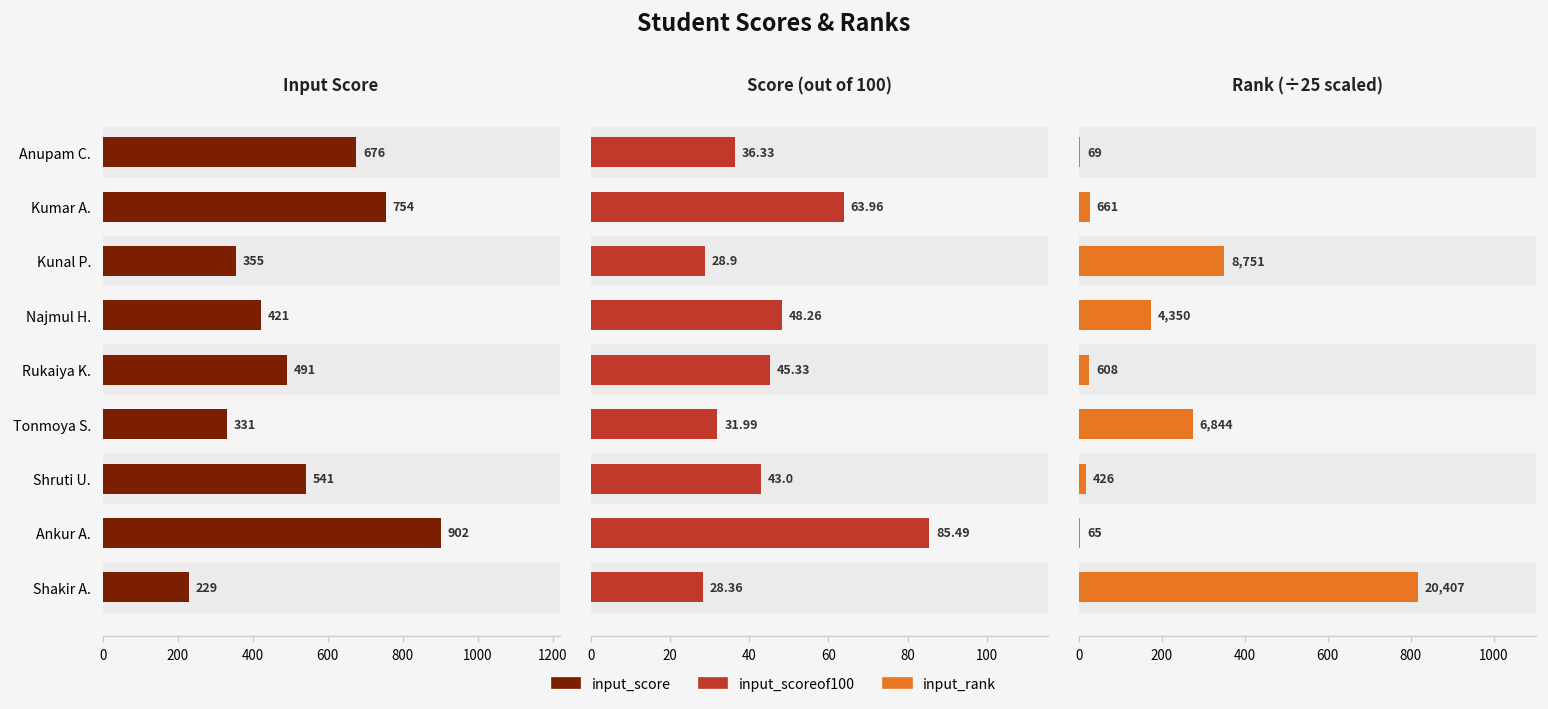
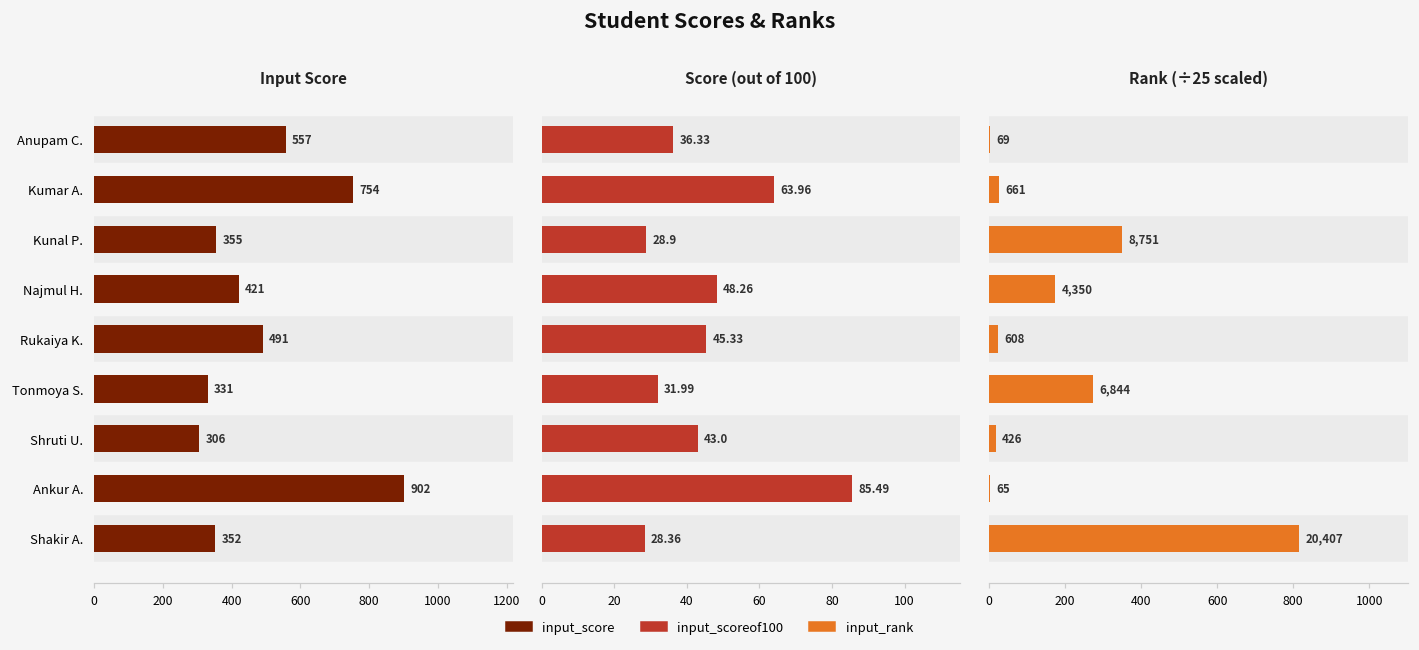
  {
    "Input Score": {
-     "Anupam C.": 676,
+     "Anupam C.": 557,
      "Kumar A.": 754,
      "Kunal P.": 355,
      "Najmul H.": 421,
      "Rukaiya K.": 491,
      "Tonmoya S.": 331,
-     "Shruti U.": 541,
+     "Shruti U.": 306,
      "Ankur A.": 902,
-     "Shakir A.": 229
+     "Shakir A.": 352
    }
  }
